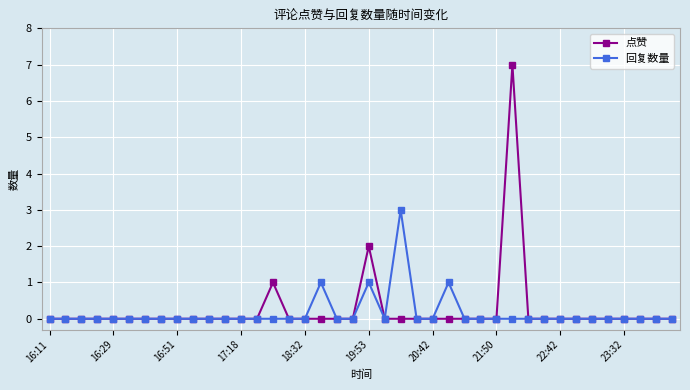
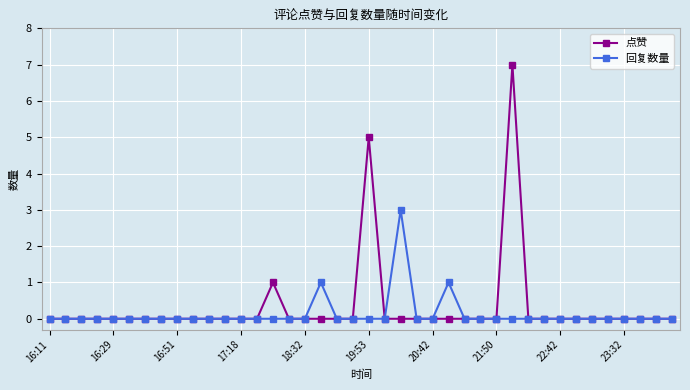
  {
    "点赞": {
-     "19:53": 2
+     "19:53": 5
    },
    "回复数量": {
-     "19:53": 1
+     "19:53": 0
    }
  }
